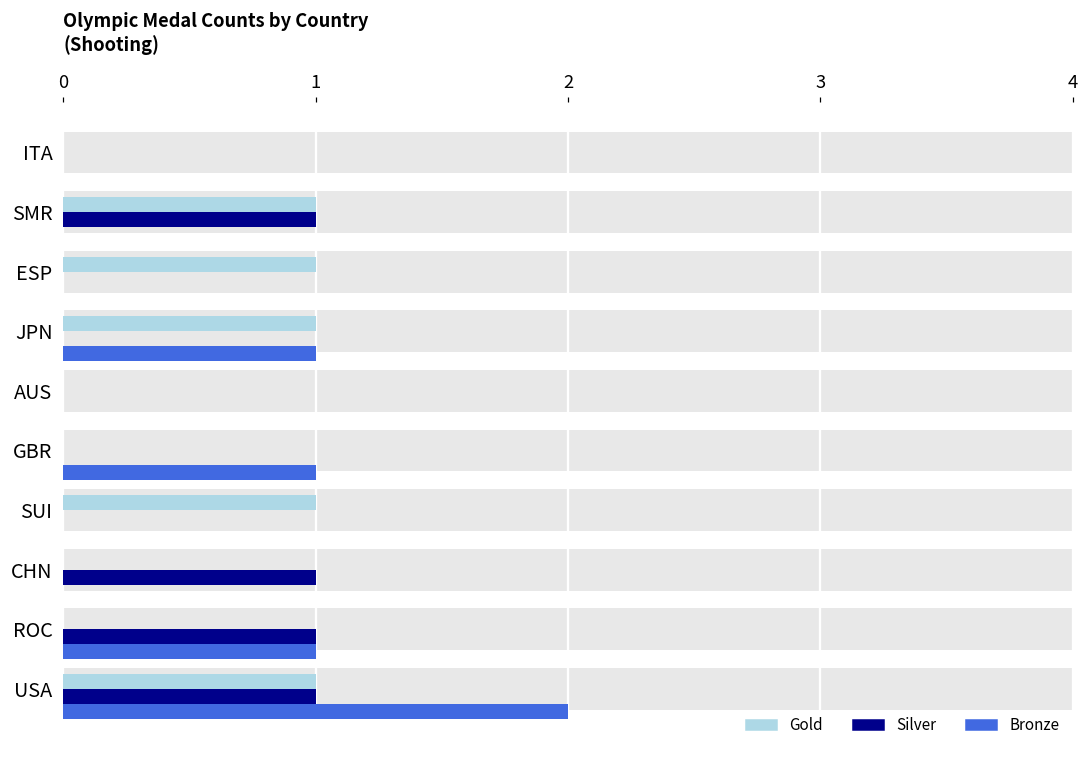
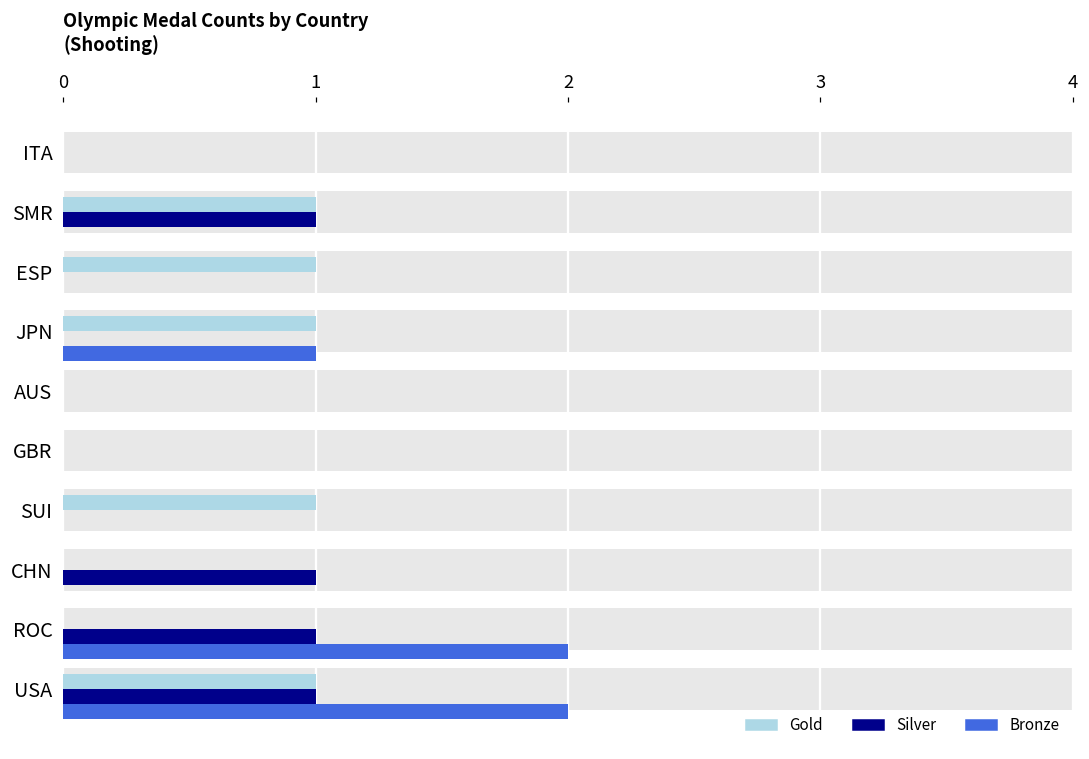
  {
    "Gold": {
      "ITA": 0,
      "AUS": 0,
      "GBR": 0,
      "CHN": 0,
      "ROC": 0
    },
    "Silver": {
      "ITA": 0,
      "ESP": 0,
      "JPN": 0,
      "AUS": 0,
      "GBR": 0,
      "SUI": 0
    },
    "Bronze": {
      "ITA": 0,
      "SMR": 0,
      "ESP": 0,
      "JPN": 1,
      "AUS": 0,
-     "GBR": 1,
+     "GBR": 0,
      "SUI": 0,
      "CHN": 0,
-     "ROC": 1,
+     "ROC": 2,
      "USA": 2
    }
  }
